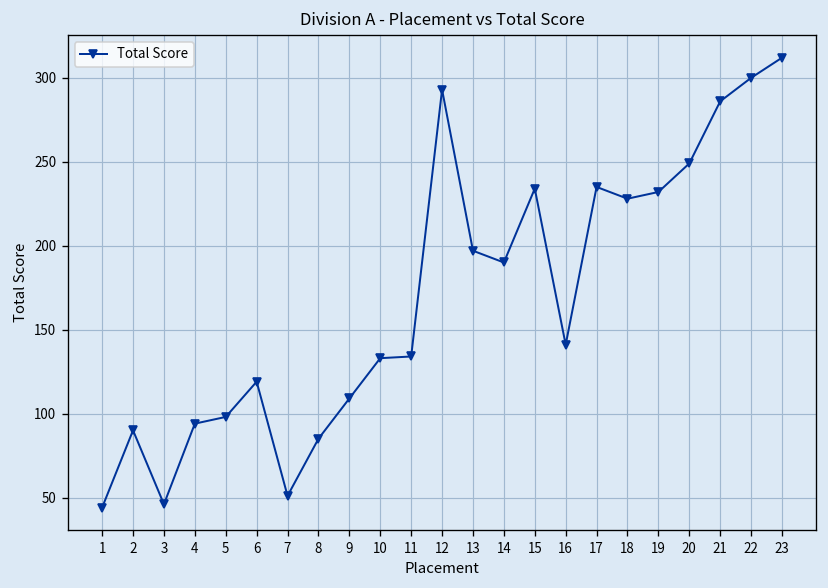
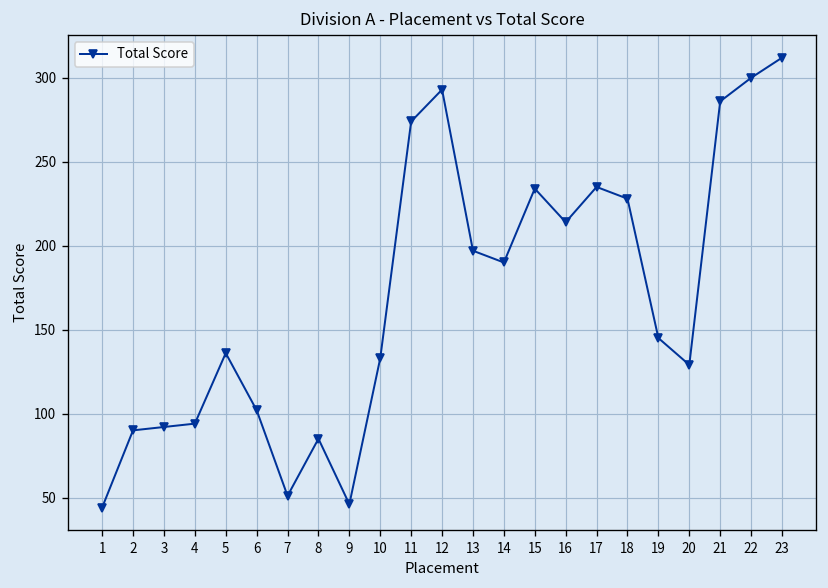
  {
    "1": 44,
    "2": 90,
-   "3": 46,
+   "3": 92,
    "4": 94,
-   "5": 98,
-   "6": 119,
+   "5": 136,
+   "6": 102,
    "7": 51,
    "8": 85,
-   "9": 109,
+   "9": 46,
    "10": 133,
-   "11": 134,
+   "11": 274,
    "12": 293,
    "13": 197,
    "14": 190,
    "15": 234,
-   "16": 141,
+   "16": 214,
    "17": 235,
    "18": 228,
-   "19": 232,
-   "20": 249,
+   "19": 145,
+   "20": 129,
    "21": 286,
    "22": 300,
    "23": 312
  }
